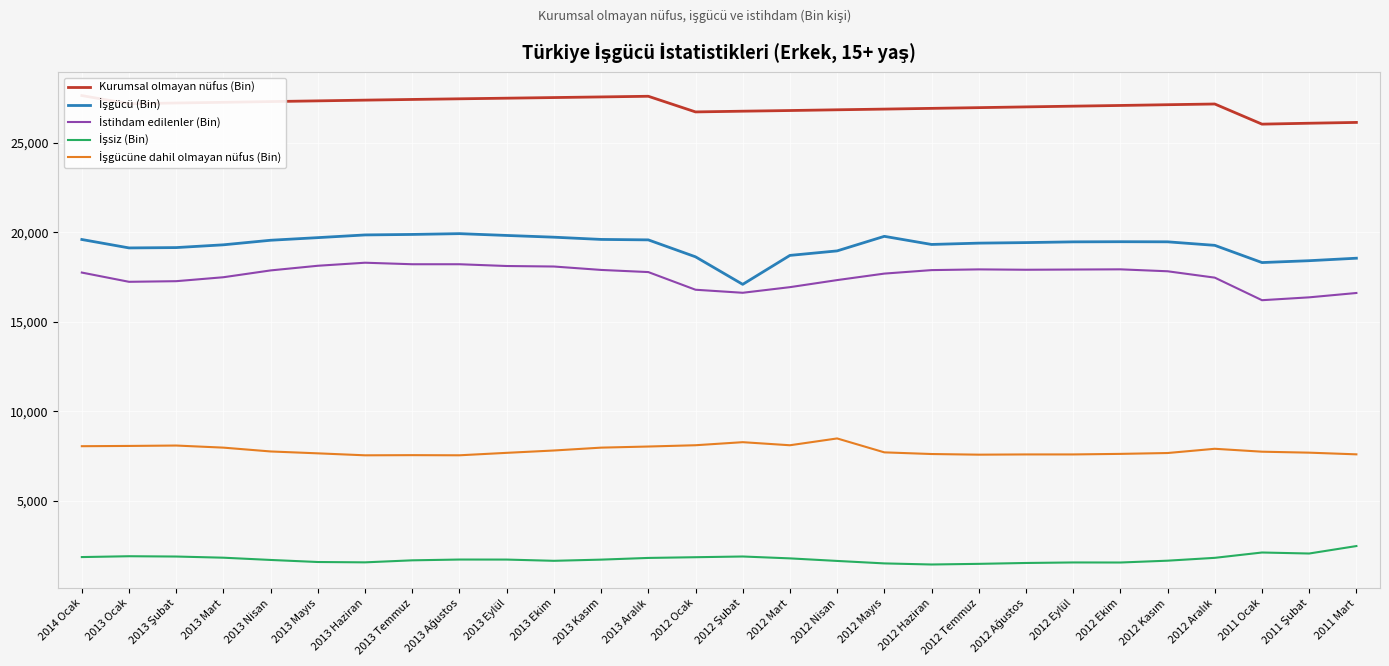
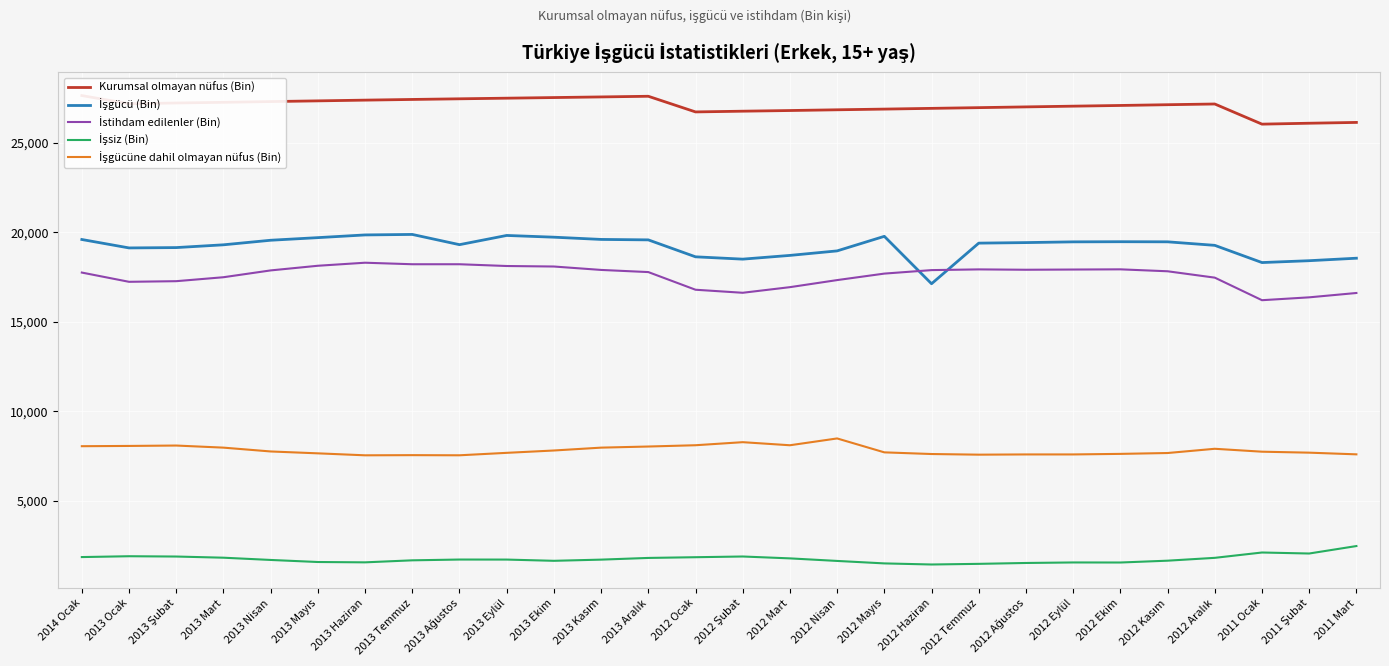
  {
    "Kurumsal olmayan nüfus (Bin)": {
      "2013 Mayıs": "27,300",
      "2013 Haziran": "27,400",
      "2013 Temmuz": "27,400",
      "2013 Ağustos": "27,500",
      "2013 Eylül": "27,500",
      "2013 Ekim": "27,500",
      "2013 Kasım": "27,600",
      "2013 Aralık": "27,600",
      "2012 Ocak": "26,700",
      "2012 Şubat": "26,800",
      "2012 Mart": "26,800",
      "2012 Nisan": "26,800",
      "2012 Mayıs": "26,900",
      "2012 Haziran": "26,900",
      "2012 Temmuz": "27,000",
      "2012 Ağustos": "27,000",
      "2012 Eylül": "27,100",
      "2012 Ekim": "27,100",
      "2012 Kasım": "27,100",
      "2012 Aralık": "27,200",
      "2011 Ocak": "26,000",
      "2011 Şubat": "26,100",
      "2011 Mart": "26,100"
    },
    "İşgücü (Bin)": {
      "2014 Ocak": "19,600",
      "2013 Ocak": "19,100",
      "2013 Şubat": "19,100",
      "2013 Mart": "19,300",
      "2013 Nisan": "19,600",
      "2013 Mayıs": "19,700",
      "2013 Haziran": "19,900",
      "2013 Temmuz": "19,900",
-     "2013 Ağustos": "19,900",
+     "2013 Ağustos": "19,300",
      "2013 Eylül": "19,800",
      "2013 Ekim": "19,700",
      "2013 Kasım": "19,600",
      "2013 Aralık": "19,600",
      "2012 Ocak": "18,600",
-     "2012 Şubat": "17,100",
+     "2012 Şubat": "18,500",
      "2012 Mart": "18,700",
      "2012 Nisan": "19,000",
      "2012 Mayıs": "19,800",
-     "2012 Haziran": "19,300",
+     "2012 Haziran": "17,100",
      "2012 Temmuz": "19,400",
      "2012 Ağustos": "19,400",
      "2012 Eylül": "19,500",
      "2012 Ekim": "19,500",
      "2012 Kasım": "19,500",
      "2012 Aralık": "19,300",
      "2011 Ocak": "18,300",
      "2011 Şubat": "18,400",
      "2011 Mart": "18,600"
    },
    "İstihdam edilenler (Bin)": {
      "2014 Ocak": "17,800",
      "2013 Ocak": "17,200",
      "2013 Şubat": "17,300",
      "2013 Mart": "17,500",
      "2013 Nisan": "17,900",
      "2013 Mayıs": "18,100",
      "2013 Haziran": "18,300",
      "2013 Temmuz": "18,200",
      "2013 Ağustos": "18,200",
      "2013 Eylül": "18,100",
      "2013 Ekim": "18,100",
      "2013 Kasım": "17,900",
      "2013 Aralık": "17,800",
      "2012 Ocak": "16,800",
      "2012 Şubat": "16,600",
      "2012 Mart": "16,900",
      "2012 Nisan": "17,300",
      "2012 Mayıs": "17,700",
      "2012 Haziran": "17,900",
      "2012 Temmuz": "17,900",
      "2012 Ağustos": "17,900",
      "2012 Eylül": "17,900",
      "2012 Ekim": "17,900",
      "2012 Kasım": "17,800",
      "2012 Aralık": "17,500",
      "2011 Ocak": "16,200",
      "2011 Şubat": "16,400",
      "2011 Mart": "16,600"
    },
    "İşsiz (Bin)": {
      "2014 Ocak": "1,800",
      "2013 Ocak": "1,900",
      "2013 Şubat": "1,900",
      "2013 Mart": "1,800",
      "2013 Nisan": "1,700",
      "2013 Mayıs": "1,600",
      "2013 Haziran": "1,600",
      "2013 Temmuz": "1,700",
      "2013 Ağustos": "1,700",
      "2013 Eylül": "1,700",
      "2013 Ekim": "1,600",
      "2013 Kasım": "1,700",
      "2013 Aralık": "1,800",
      "2012 Ocak": "1,800",
      "2012 Şubat": "1,900",
      "2012 Mart": "1,800",
      "2012 Nisan": "1,600",
      "2012 Mayıs": "1,500",
      "2012 Haziran": "1,400",
      "2012 Temmuz": "1,500",
      "2012 Ağustos": "1,500",
      "2012 Eylül": "1,500",
      "2012 Ekim": "1,500",
      "2012 Kasım": "1,600",
      "2012 Aralık": "1,800",
      "2011 Ocak": "2,100",
      "2011 Şubat": "2,000",
      "2011 Mart": "2,500"
    },
    "İşgücüne dahil olmayan nüfus (Bin)": {
      "2014 Ocak": "8,000",
      "2013 Ocak": "8,100",
      "2013 Şubat": "8,100",
      "2013 Mart": "8,000",
      "2013 Nisan": "7,800",
      "2013 Mayıs": "7,600",
      "2013 Haziran": "7,500",
      "2013 Temmuz": "7,500",
      "2013 Ağustos": "7,500",
      "2013 Eylül": "7,700",
      "2013 Ekim": "7,800",
      "2013 Kasım": "8,000",
      "2013 Aralık": "8,000",
      "2012 Ocak": "8,100",
      "2012 Şubat": "8,300",
      "2012 Mart": "8,100",
      "2012 Nisan": "8,500",
      "2012 Mayıs": "7,700",
      "2012 Haziran": "7,600",
      "2012 Temmuz": "7,600",
      "2012 Ağustos": "7,600",
      "2012 Eylül": "7,600",
      "2012 Ekim": "7,600",
      "2012 Kasım": "7,700",
      "2012 Aralık": "7,900",
      "2011 Ocak": "7,700",
      "2011 Şubat": "7,700",
      "2011 Mart": "7,600"
    }
  }
